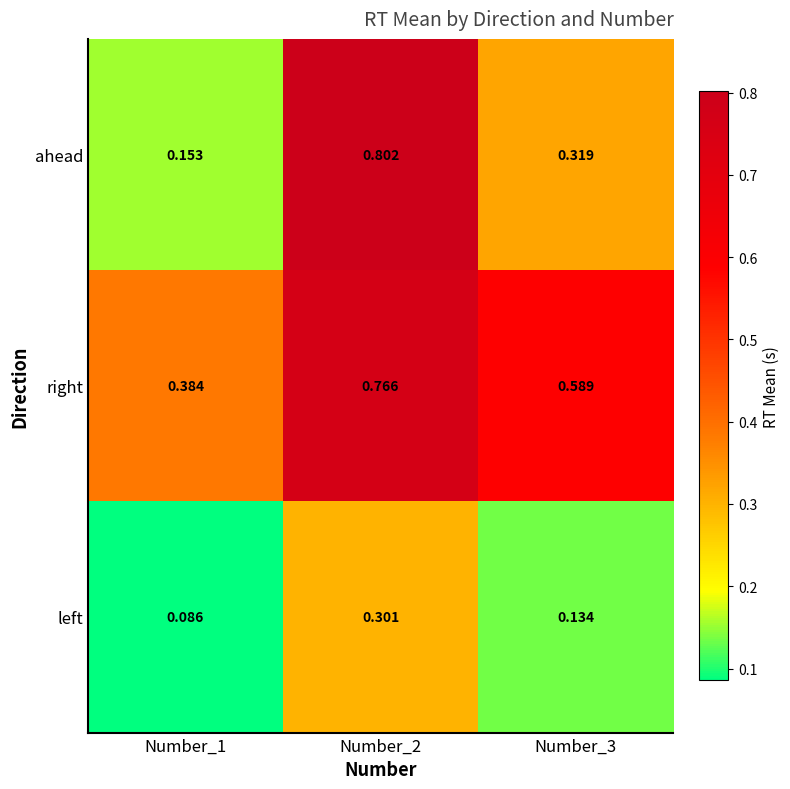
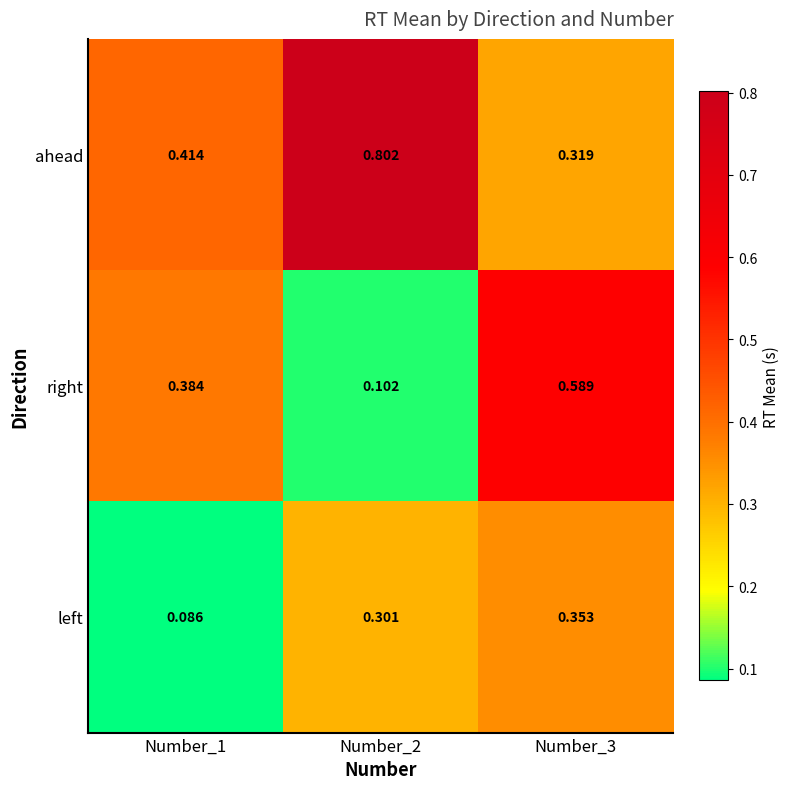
  {
    "ahead": {
-     "Number_1": 0.153,
+     "Number_1": 0.414,
      "Number_2": 0.802,
      "Number_3": 0.319
    },
    "right": {
      "Number_1": 0.384,
-     "Number_2": 0.766,
+     "Number_2": 0.102,
      "Number_3": 0.589
    },
    "left": {
      "Number_1": 0.086,
      "Number_2": 0.301,
-     "Number_3": 0.134
+     "Number_3": 0.353
    }
  }
